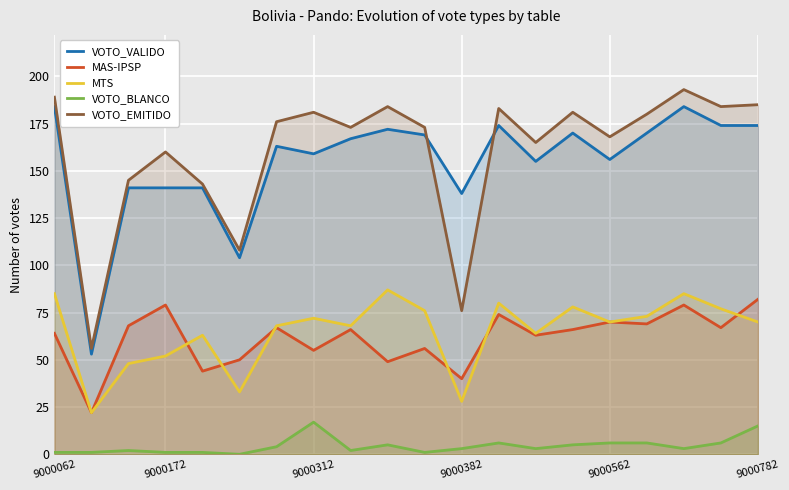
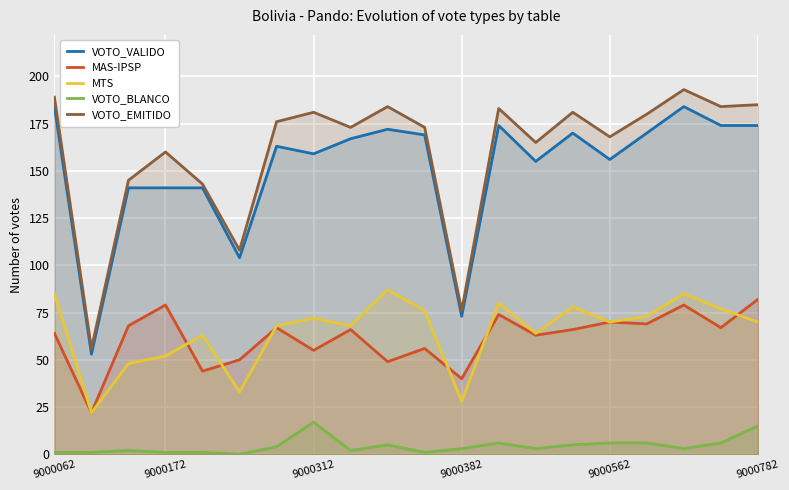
  {
    "VOTO_VALIDO": {
      "9000062": 184,
      "9000172": 141,
      "9000312": 159,
-     "9000382": 138,
+     "9000382": 73,
      "9000562": 156,
      "9000782": 174
    },
    "MAS-IPSP": {
      "9000062": 64,
      "9000172": 79,
      "9000312": 55,
      "9000382": 40,
      "9000782": 82
    },
    "MTS": {
      "9000062": 85,
      "9000172": 52,
      "9000312": 72,
      "9000382": 28,
      "9000782": 70
    },
    "VOTO_BLANCO": {
      "9000062": 1,
      "9000172": 1,
      "9000312": 17,
      "9000382": 3,
      "9000562": 6,
      "9000782": 15
    },
    "VOTO_EMITIDO": {
      "9000062": 189,
      "9000172": 160,
      "9000312": 181,
      "9000382": 76,
      "9000562": 168,
      "9000782": 185
    }
  }
